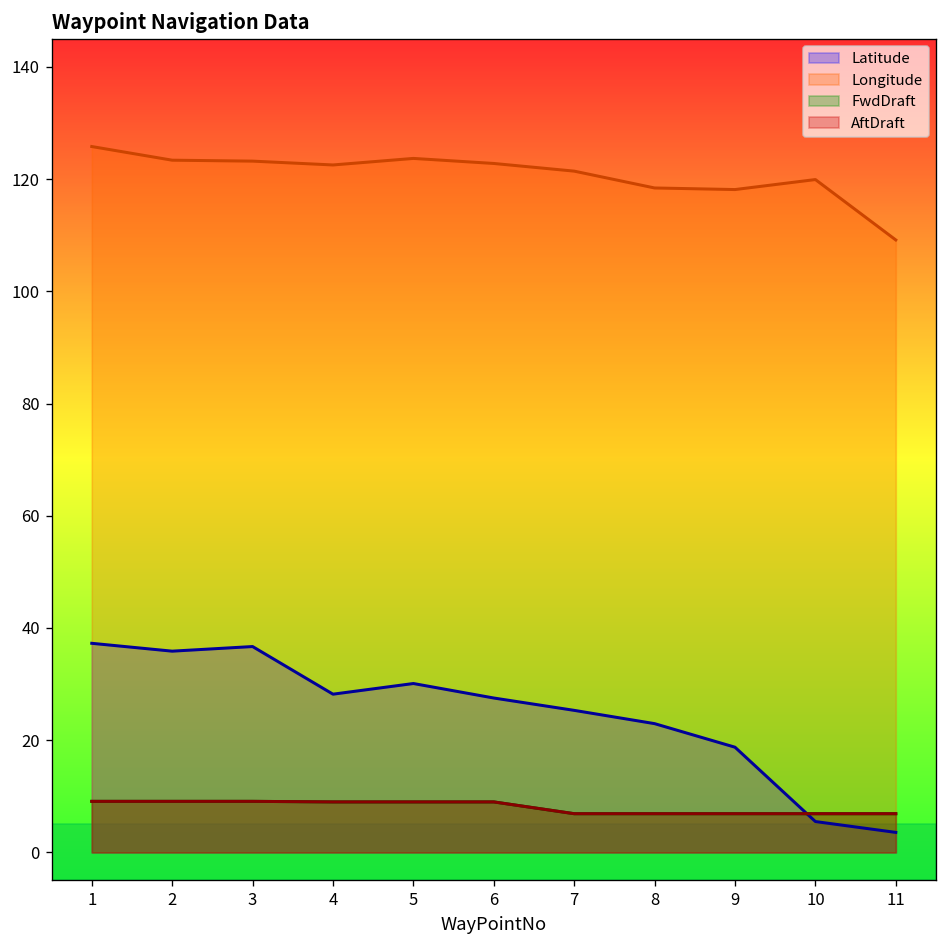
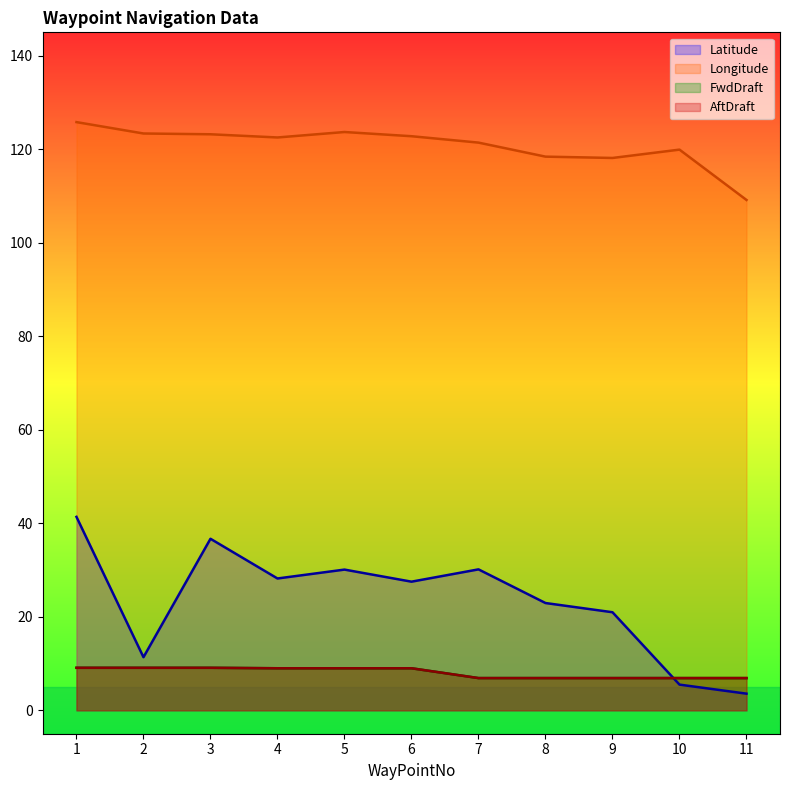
  {
    "Latitude": {
-     "1": 37,
-     "2": 36,
+     "1": 41,
+     "2": 11,
      "3": 37,
      "4": 28,
      "5": 30,
      "6": 28,
-     "7": 25,
+     "7": 30,
      "8": 23,
-     "9": 19,
+     "9": 21,
      "10": 6
    }
  }
